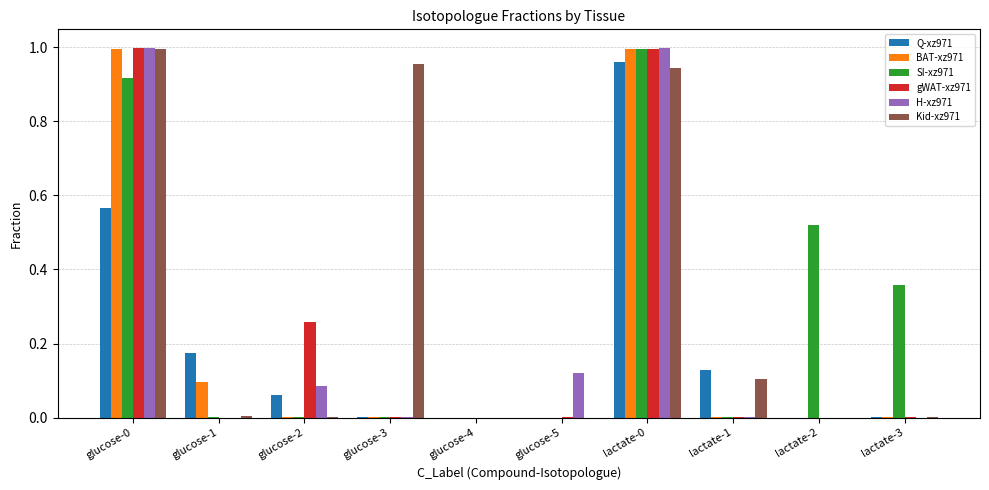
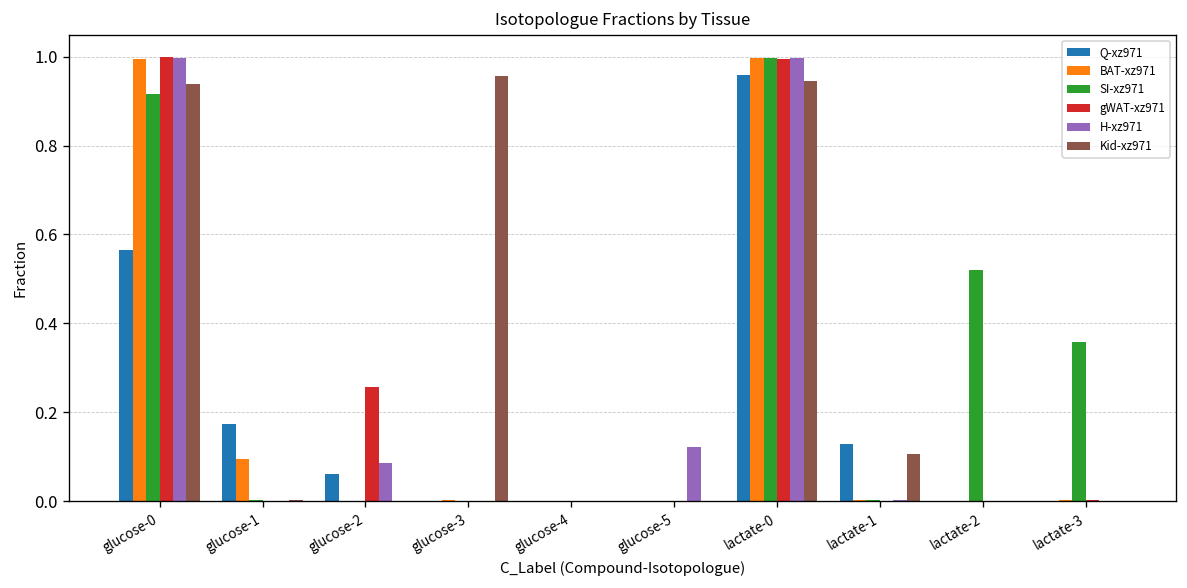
  {
    "Q-xz971": {
      "glucose-0": 0.57,
      "glucose-1": 0.17,
      "glucose-2": 0.06,
      "lactate-0": 0.96,
      "lactate-1": 0.13
    },
    "BAT-xz971": {
      "glucose-0": 1.00,
      "glucose-1": 0.10,
      "glucose-5": 0.00,
      "lactate-0": 1.00
    },
    "SI-xz971": {
      "glucose-0": 0.92,
      "glucose-4": 0.00,
      "lactate-0": 1.00,
      "lactate-2": 0.52,
      "lactate-3": 0.36
    },
    "gWAT-xz971": {
      "glucose-0": 1.00,
      "glucose-1": 0.00,
      "glucose-2": 0.26,
      "glucose-4": 0.00,
      "lactate-0": 0.99
    },
    "H-xz971": {
      "glucose-0": 1.00,
      "glucose-1": 0.00,
      "glucose-2": 0.09,
      "glucose-4": 0.00,
      "glucose-5": 0.12,
      "lactate-0": 1.00
    },
    "Kid-xz971": {
-     "glucose-0": 0.99,
+     "glucose-0": 0.94,
      "glucose-3": 0.96,
      "glucose-4": 0.00,
      "glucose-5": 0.00,
      "lactate-0": 0.94,
      "lactate-1": 0.11
    }
  }
